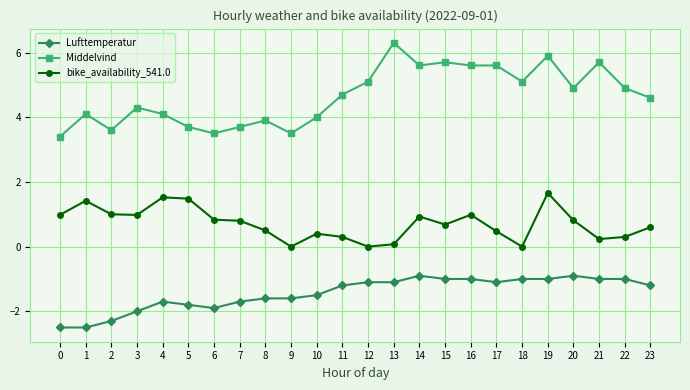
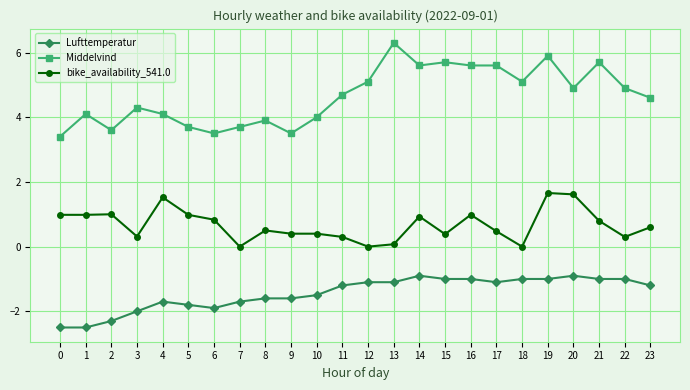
  {
    "bike_availability_541.0": {
      "0": 1.0,
-     "1": 1.4,
+     "1": 1.0,
      "2": 1.0,
-     "3": 1.0,
+     "3": 0.3,
      "4": 1.5,
-     "5": 1.5,
+     "5": 1.0,
      "6": 0.8,
-     "7": 0.8,
+     "7": 0.0,
      "8": 0.5,
-     "9": 0.0,
+     "9": 0.4,
      "10": 0.4,
      "11": 0.3,
      "12": 0.0,
      "13": 0.1,
      "14": 0.9,
-     "15": 0.7,
+     "15": 0.4,
      "16": 1.0,
      "17": 0.5,
      "18": 0.0,
      "19": 1.7,
-     "20": 0.8,
-     "21": 0.2,
+     "20": 1.6,
+     "21": 0.8,
      "22": 0.3,
      "23": 0.6
    }
  }
